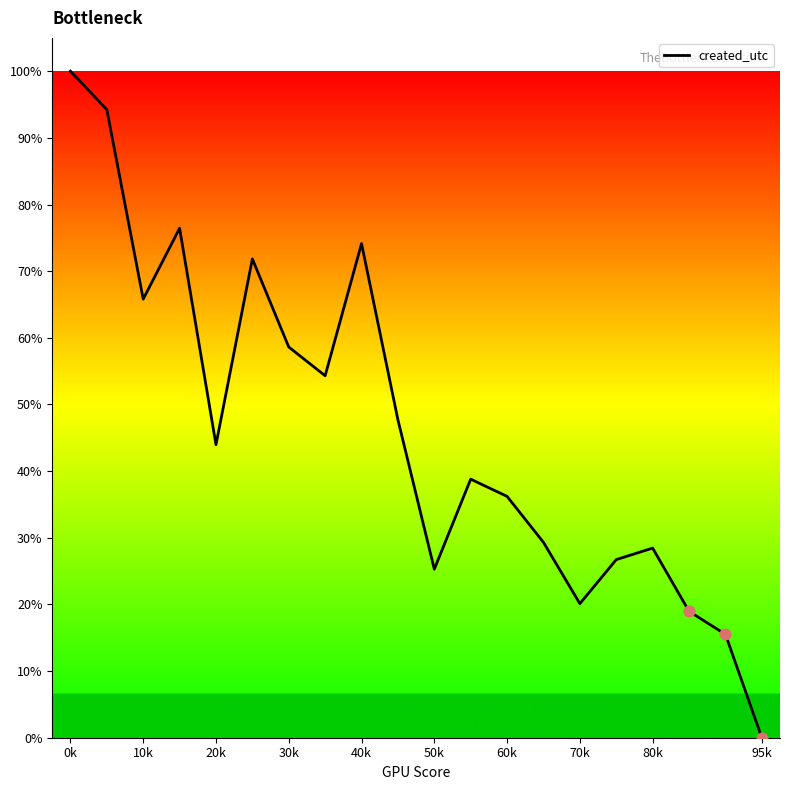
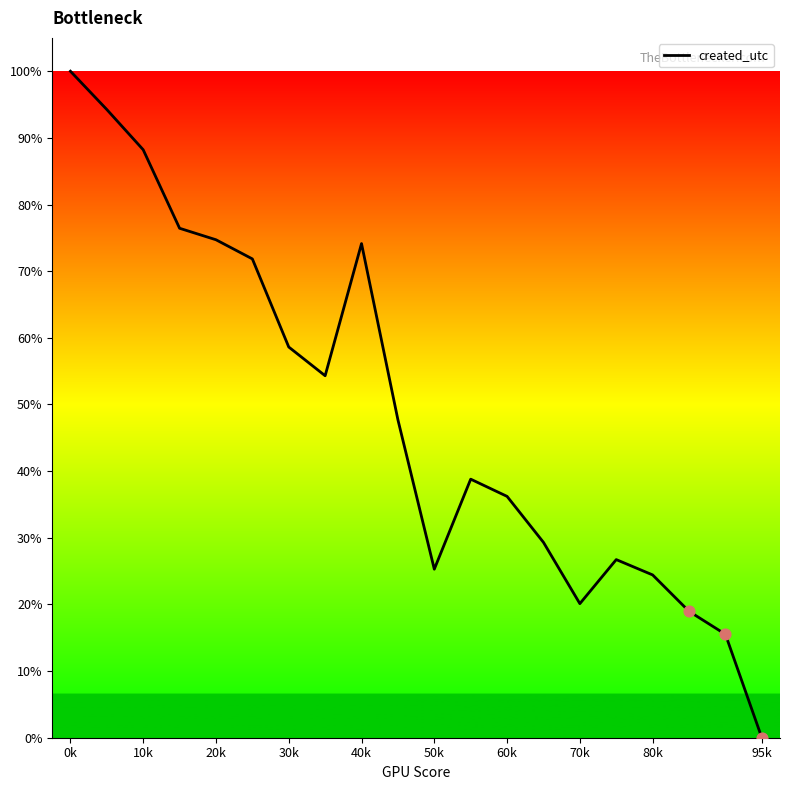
  {
    "created_utc": {
      "0k": "100%",
-     "10k": "66%",
-     "20k": "44%",
+     "10k": "88%",
+     "20k": "75%",
      "30k": "59%",
      "40k": "74%",
      "50k": "25%",
      "60k": "36%",
      "70k": "20%",
-     "80k": "28%"
+     "80k": "24%"
    }
  }
